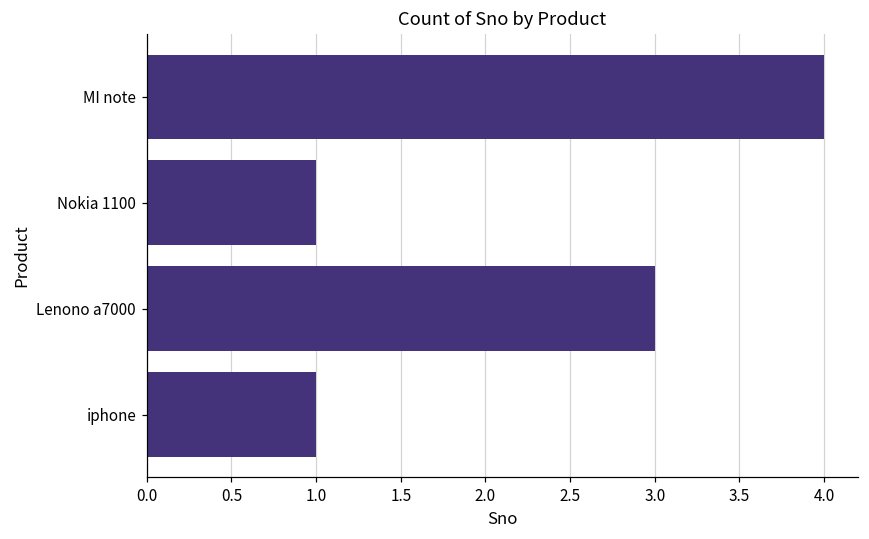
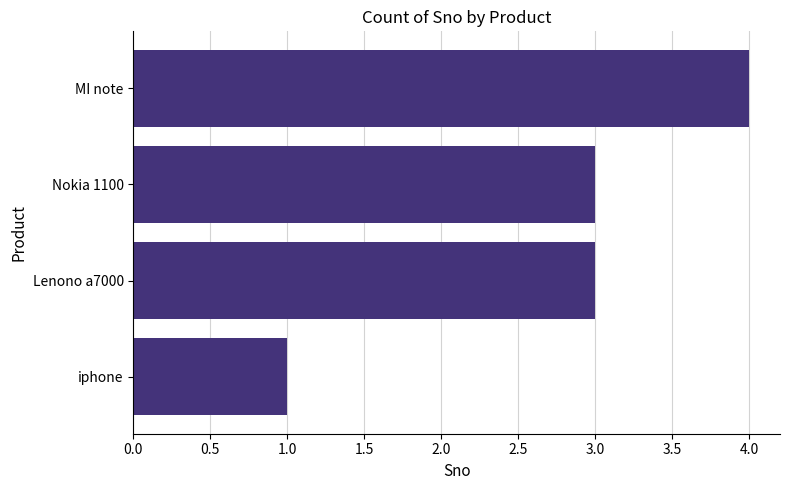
  {
    "MI note": 4,
-   "Nokia 1100": 1,
+   "Nokia 1100": 3,
    "Lenono a7000": 3,
    "iphone": 1
  }
